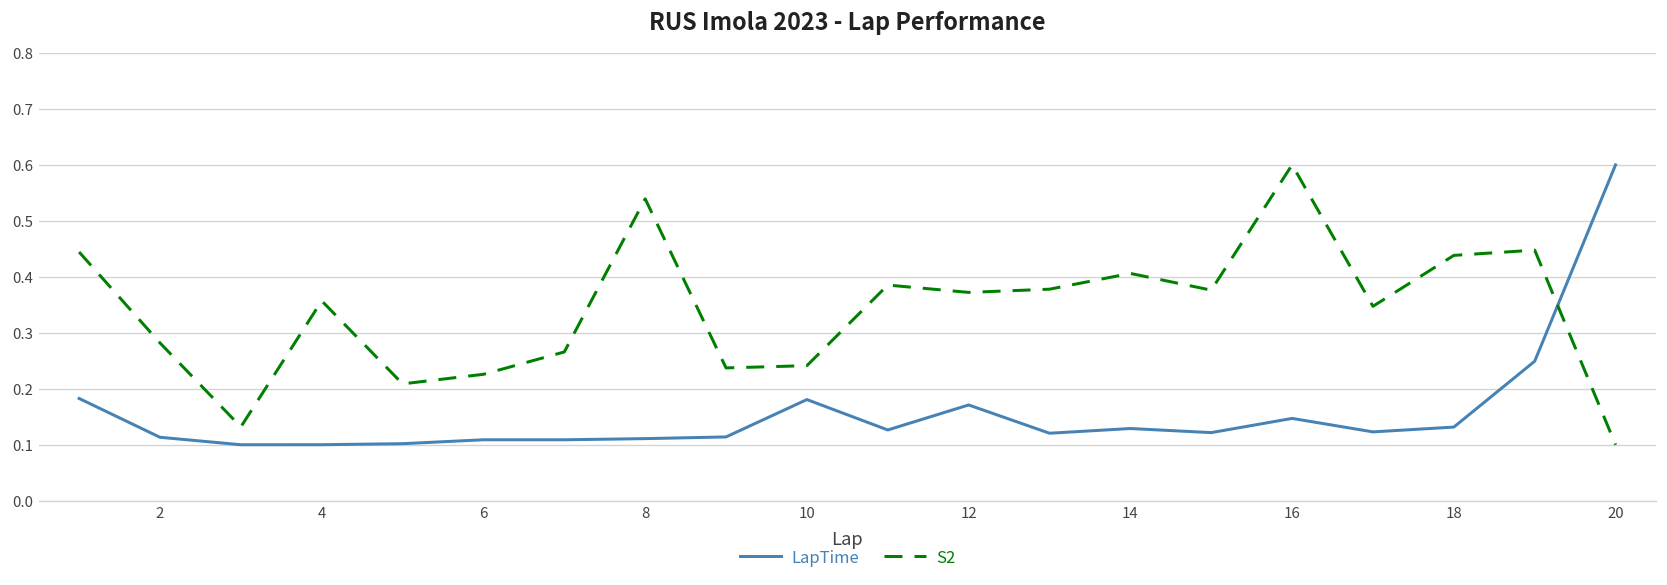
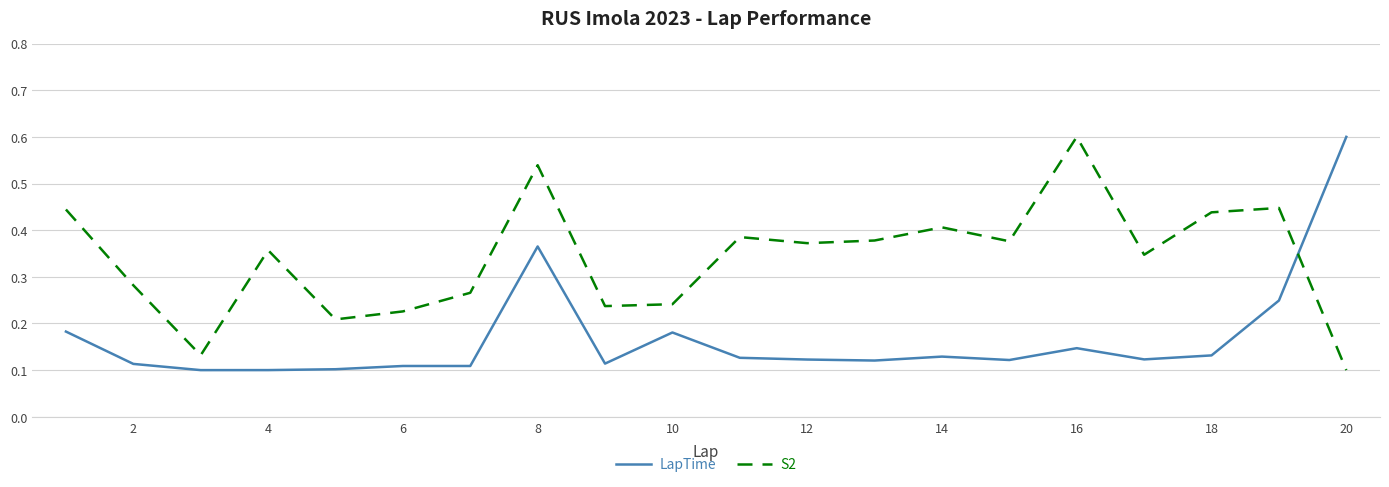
  {
    "LapTime": {
      "2": 0.11,
      "4": 0.10,
      "6": 0.11,
-     "8": 0.11,
+     "8": 0.37,
      "10": 0.18,
-     "12": 0.17,
+     "12": 0.12,
      "14": 0.13,
      "16": 0.15,
      "18": 0.13,
      "20": 0.60
    },
    "S2": {
      "2": 0.28,
      "4": 0.36,
      "6": 0.23,
      "8": 0.54,
      "10": 0.24,
      "12": 0.37,
      "14": 0.41,
      "16": 0.60,
      "18": 0.44,
      "20": 0.10
    }
  }
